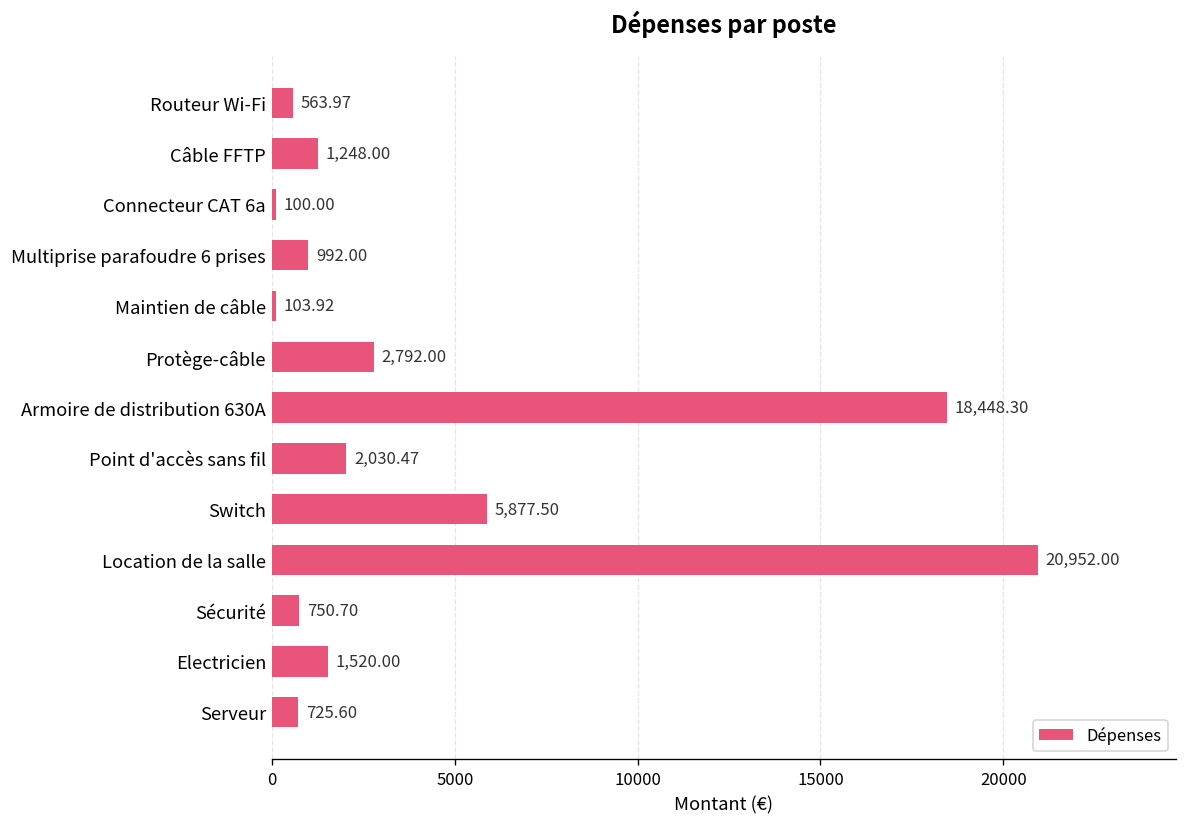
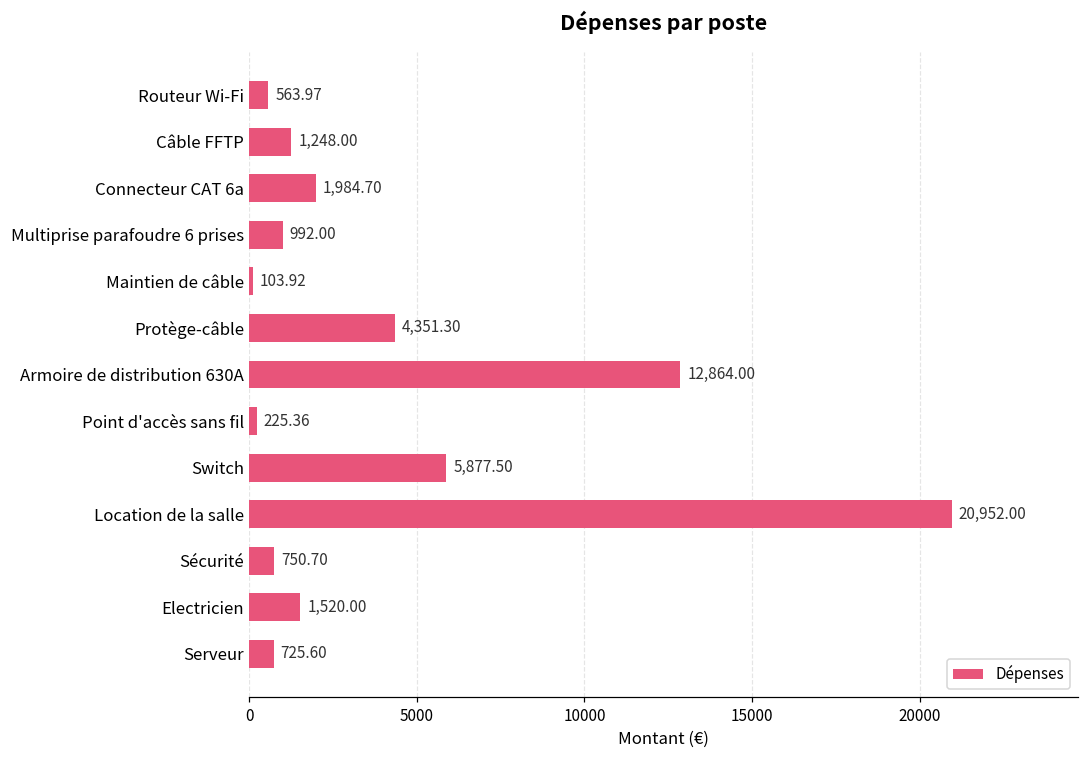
  {
    "Routeur Wi-Fi": "563.97",
    "Câble FFTP": "1,248.00",
-   "Connecteur CAT 6a": "100.00",
+   "Connecteur CAT 6a": "1,984.70",
    "Multiprise parafoudre 6 prises": "992.00",
    "Maintien de câble": "103.92",
-   "Protège-câble": "2,792.00",
-   "Armoire de distribution 630A": "18,448.30",
-   "Point d'accès sans fil": "2,030.47",
+   "Protège-câble": "4,351.30",
+   "Armoire de distribution 630A": "12,864.00",
+   "Point d'accès sans fil": "225.36",
    "Switch": "5,877.50",
    "Location de la salle": "20,952.00",
    "Sécurité": "750.70",
    "Electricien": "1,520.00",
    "Serveur": "725.60"
  }
